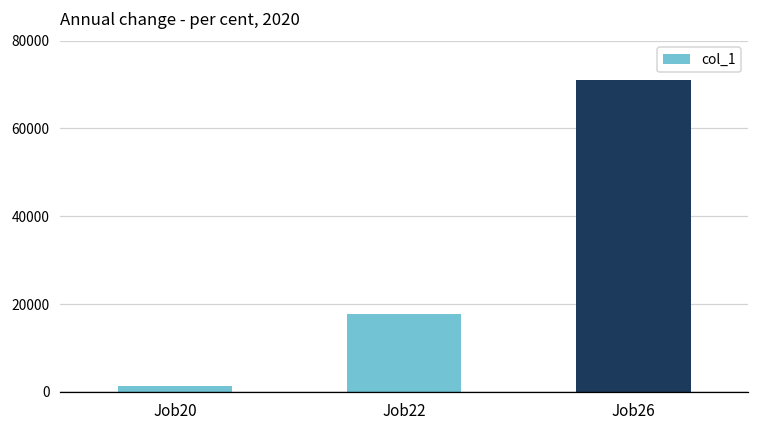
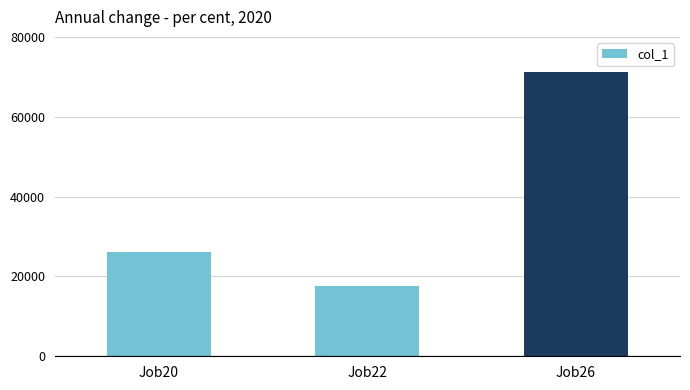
  {
-   "Job20": 1000,
+   "Job20": 26000,
    "Job22": 18000,
    "Job26": 71000
  }
